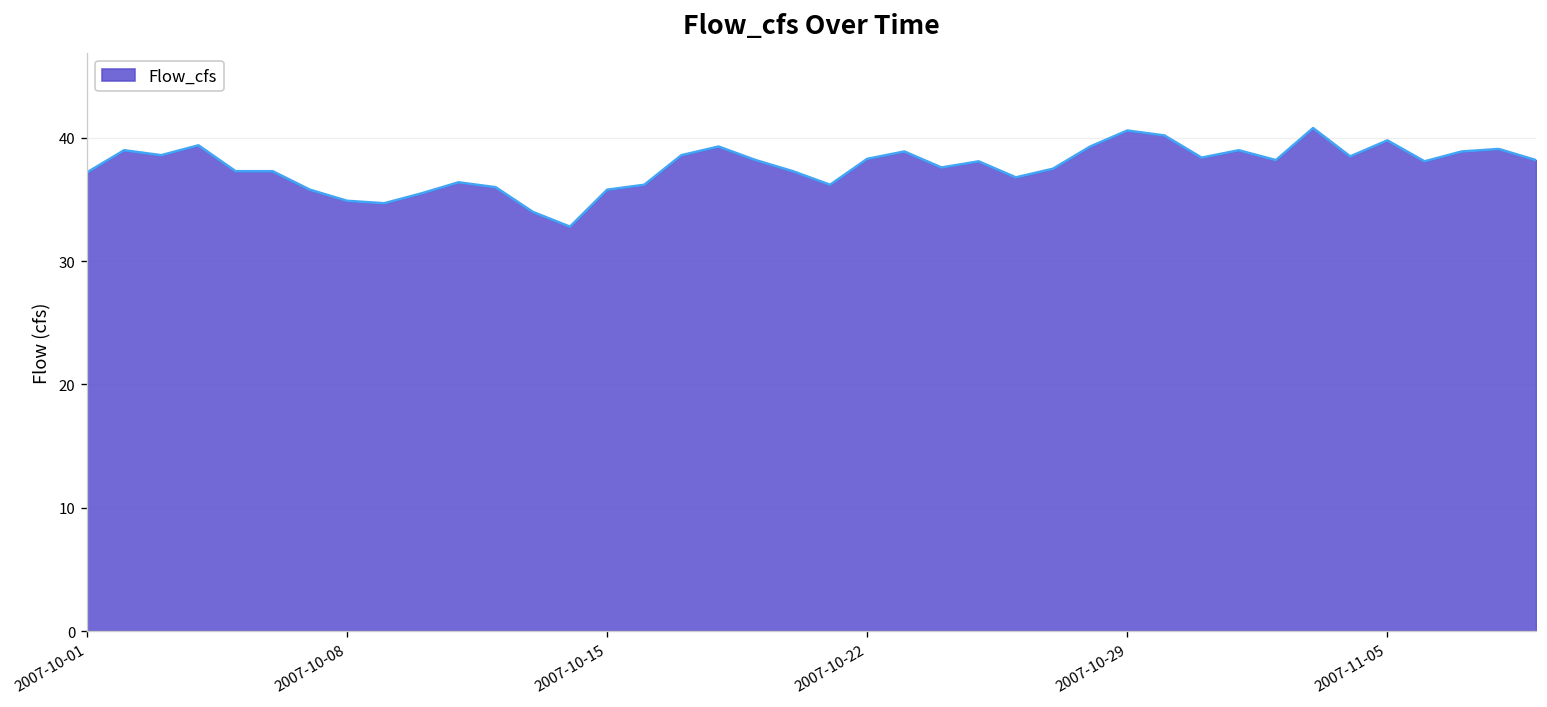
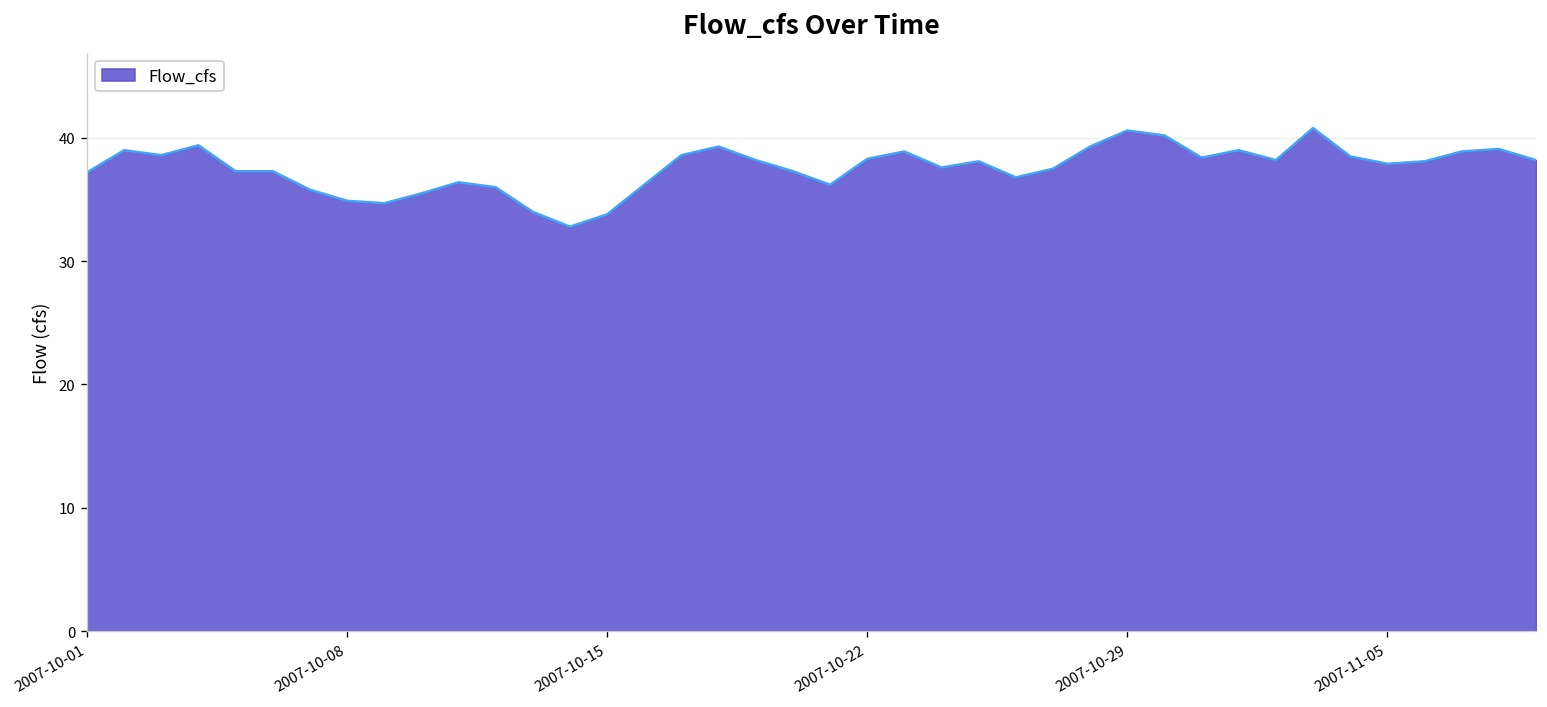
  {
    "2007-10-01": 37.2,
    "2007-10-08": 34.9,
-   "2007-10-15": 35.8,
+   "2007-10-15": 33.8,
    "2007-10-22": 38.3,
    "2007-10-29": 40.6,
-   "2007-11-05": 39.8
+   "2007-11-05": 37.9
  }
